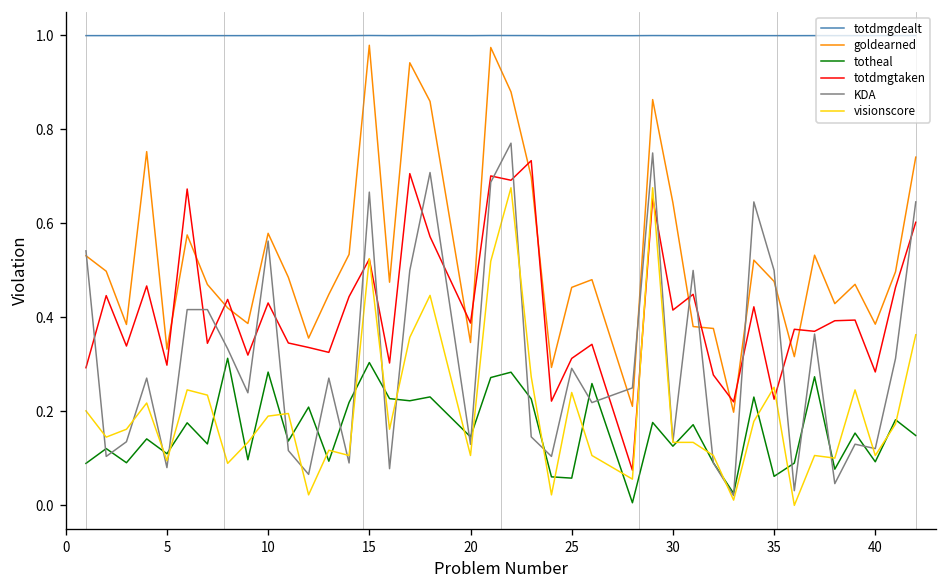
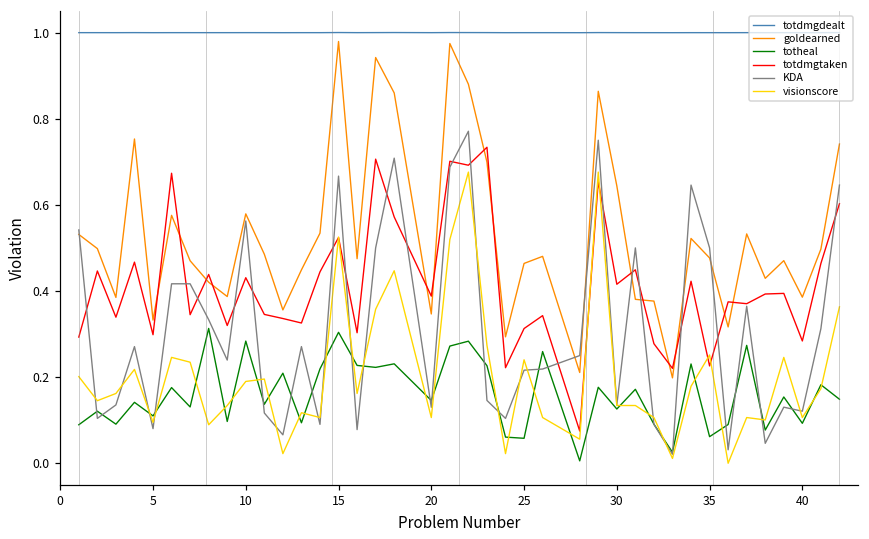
  {
    "totdmgdealt": {
      "5": 1.00,
      "10": 1.00,
      "15": 1.00,
      "20": 1.00,
      "25": 1.00,
      "30": 1.00,
      "35": 1.00
    },
    "goldearned": {
      "5": 0.33,
      "10": 0.58,
      "15": 0.98,
      "20": 0.35,
      "25": 0.46,
      "30": 0.64,
      "35": 0.48,
      "40": 0.39
    },
    "totheal": {
      "5": 0.11,
      "10": 0.28,
      "15": 0.30,
      "20": 0.15,
      "25": 0.06,
      "30": 0.13,
      "35": 0.06,
      "40": 0.09
    },
    "totdmgtaken": {
      "5": 0.30,
      "10": 0.43,
      "20": 0.39,
      "25": 0.31,
      "30": 0.42,
      "35": 0.23,
      "40": 0.28
    },
    "KDA": {
      "5": 0.08,
      "10": 0.56,
      "15": 0.67,
      "20": 0.13,
-     "25": 0.29,
+     "25": 0.22,
      "35": 0.50,
      "40": 0.12
    },
    "visionscore": {
      "5": 0.09,
      "10": 0.19,
      "20": 0.11,
      "25": 0.24,
      "35": 0.25,
      "40": 0.11
    }
  }
